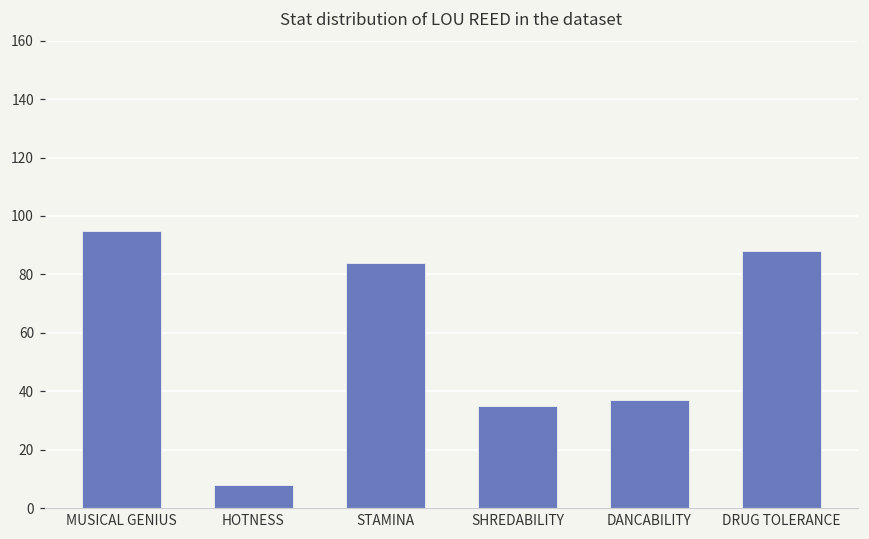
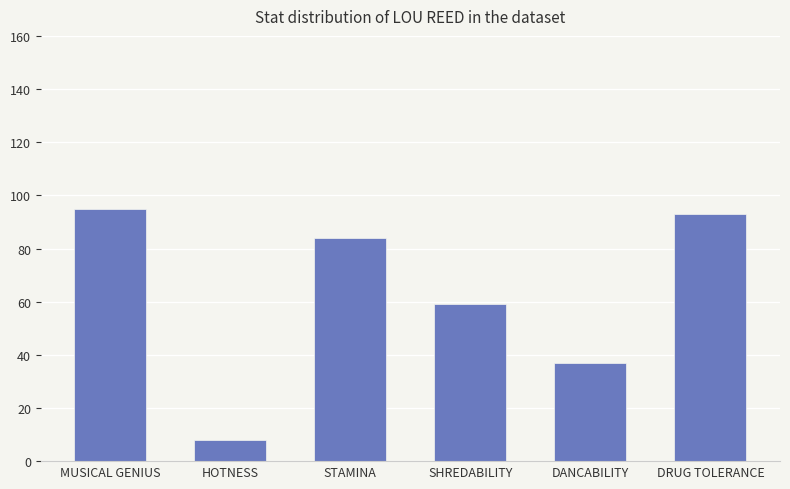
  {
    "MUSICAL GENIUS": 95,
    "HOTNESS": 8,
    "STAMINA": 84,
-   "SHREDABILITY": 35,
+   "SHREDABILITY": 59,
    "DANCABILITY": 37,
-   "DRUG TOLERANCE": 88
+   "DRUG TOLERANCE": 93
  }
